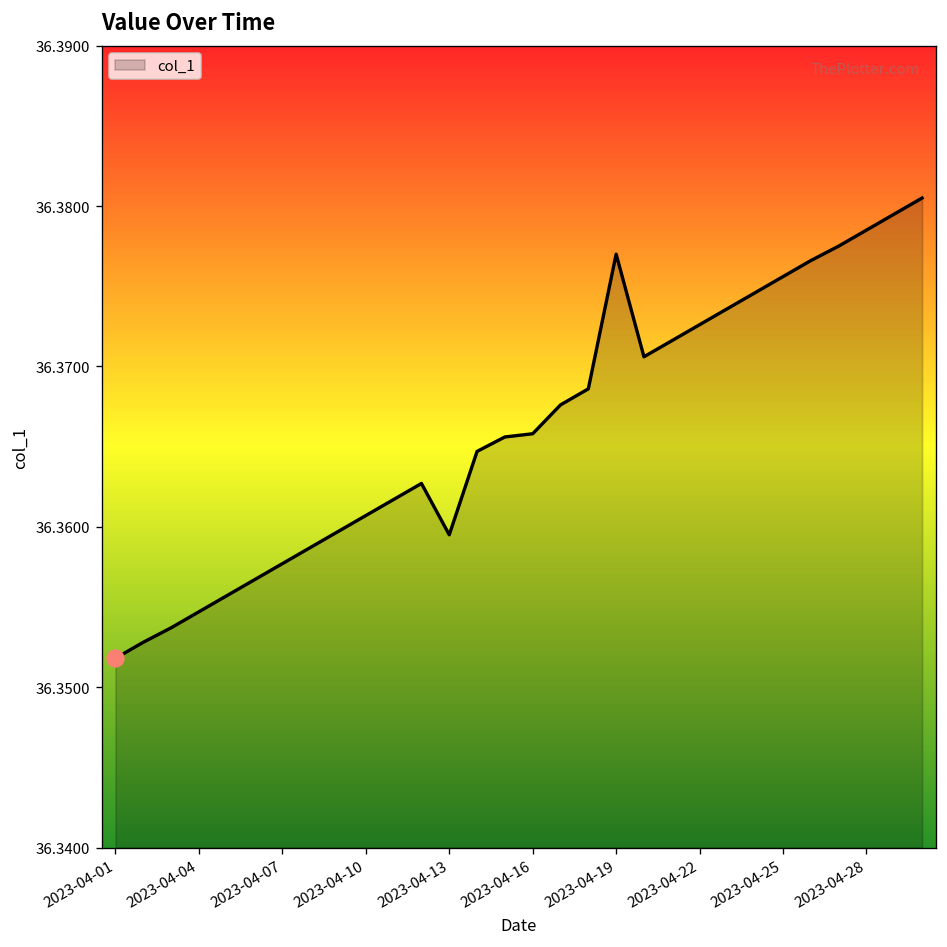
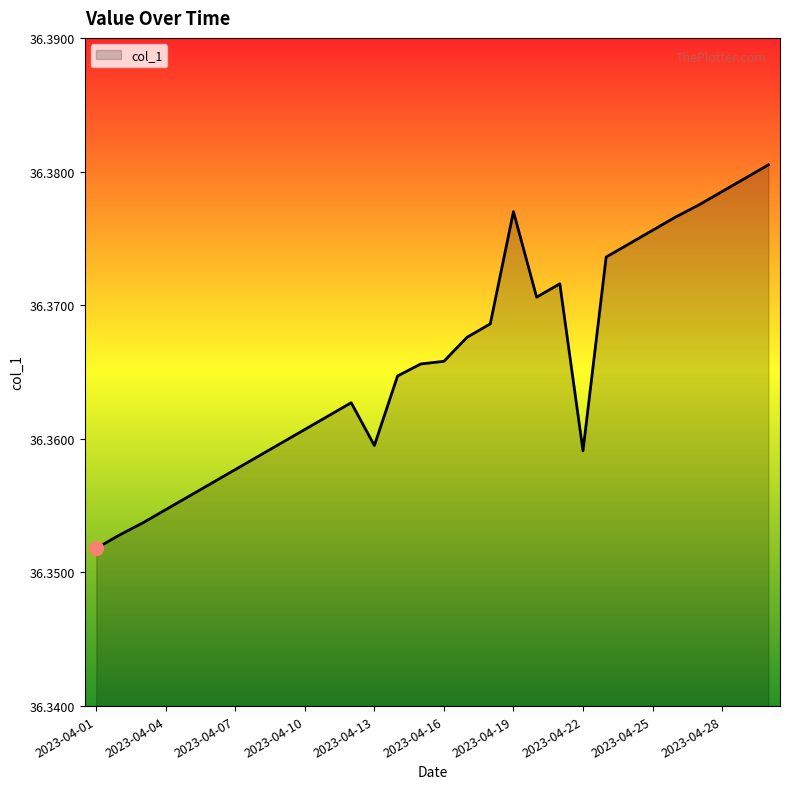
  {
    "col_1": {
      "2023-04-04": 36.3547,
      "2023-04-07": 36.3577,
      "2023-04-10": 36.3607,
      "2023-04-13": 36.3595,
      "2023-04-16": 36.3658,
      "2023-04-19": 36.3770,
-     "2023-04-22": 36.3726,
+     "2023-04-22": 36.3591,
      "2023-04-25": 36.3756,
      "2023-04-28": 36.3785
    }
  }
